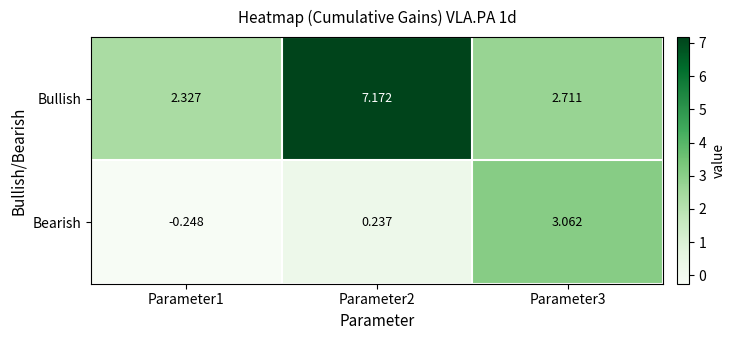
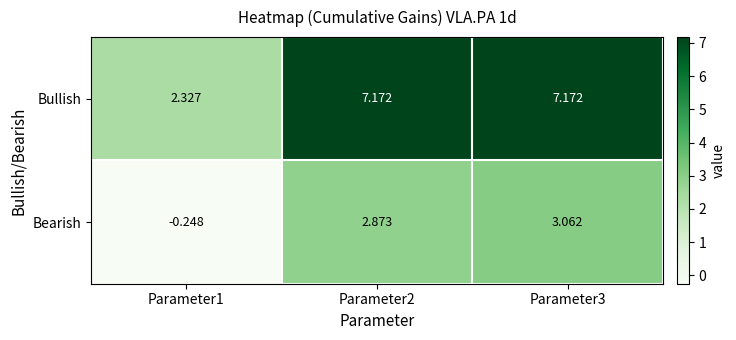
  {
    "Bullish": {
      "Parameter1": 2.327,
      "Parameter2": 7.172,
-     "Parameter3": 2.711
+     "Parameter3": 7.172
    },
    "Bearish": {
      "Parameter1": -0.248,
-     "Parameter2": 0.237,
+     "Parameter2": 2.873,
      "Parameter3": 3.062
    }
  }
